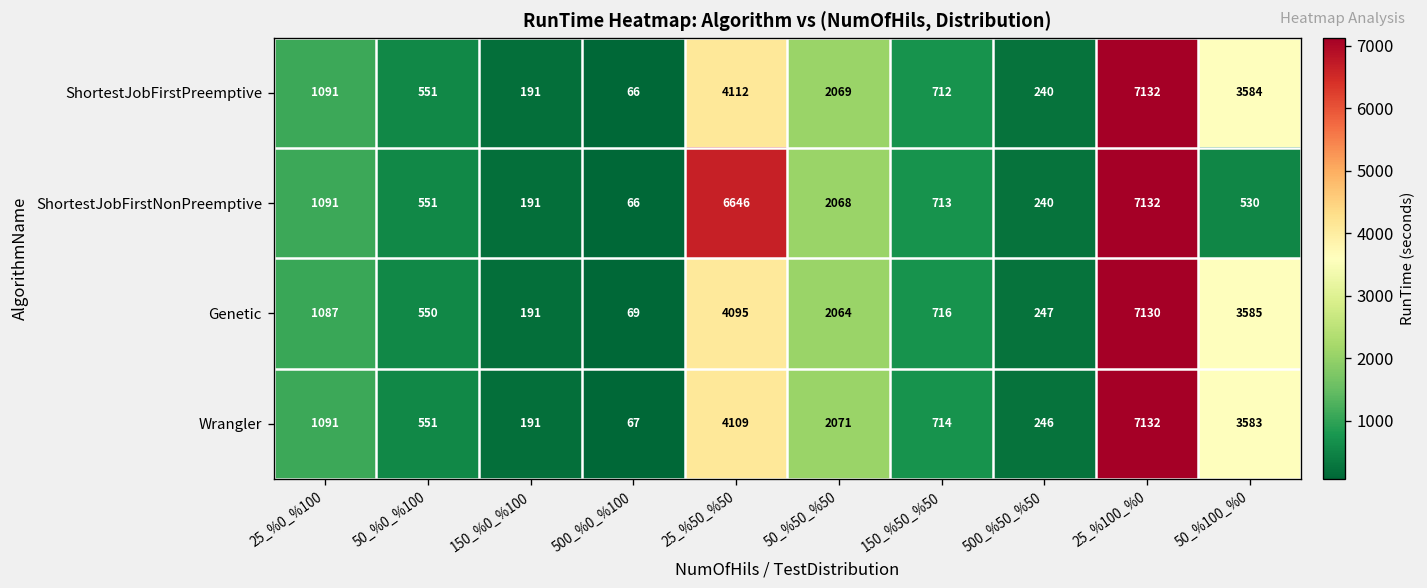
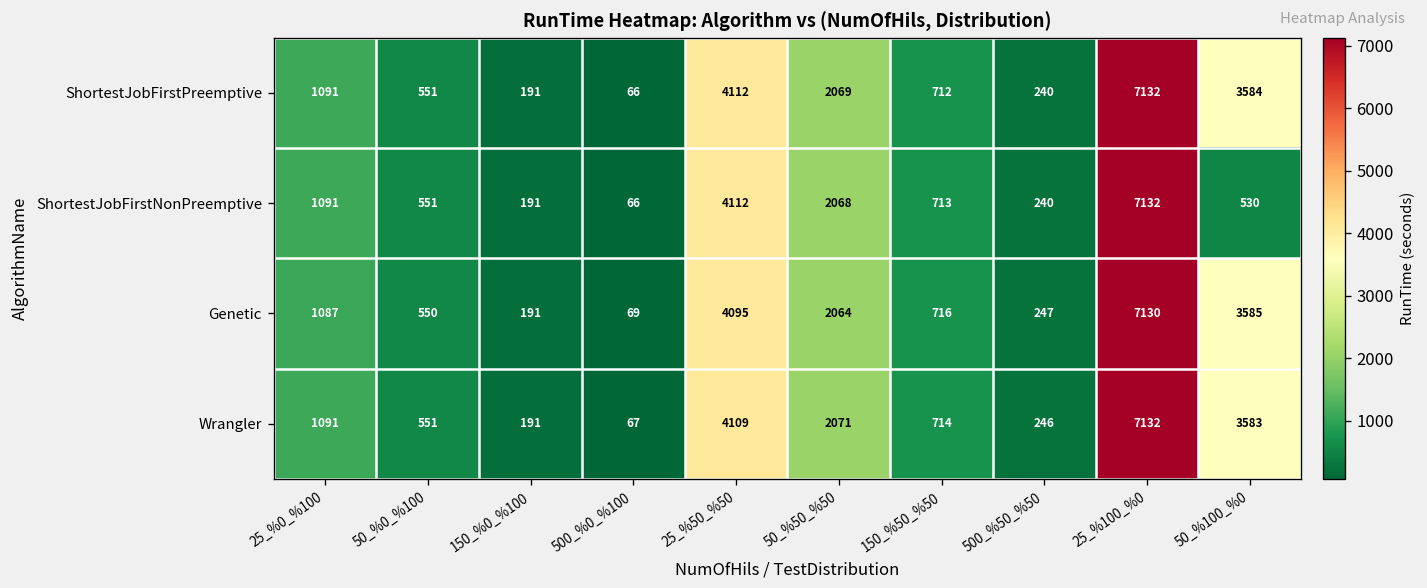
  {
    "ShortestJobFirstPreemptive": {
      "25_%0_%100": 1091,
      "50_%0_%100": 551,
      "150_%0_%100": 191,
      "500_%0_%100": 66,
      "25_%50_%50": 4112,
      "50_%50_%50": 2069,
      "150_%50_%50": 712,
      "500_%50_%50": 240,
      "25_%100_%0": 7132,
      "50_%100_%0": 3584
    },
    "ShortestJobFirstNonPreemptive": {
      "25_%0_%100": 1091,
      "50_%0_%100": 551,
      "150_%0_%100": 191,
      "500_%0_%100": 66,
-     "25_%50_%50": 6646,
+     "25_%50_%50": 4112,
      "50_%50_%50": 2068,
      "150_%50_%50": 713,
      "500_%50_%50": 240,
      "25_%100_%0": 7132,
      "50_%100_%0": 530
    },
    "Genetic": {
      "25_%0_%100": 1087,
      "50_%0_%100": 550,
      "150_%0_%100": 191,
      "500_%0_%100": 69,
      "25_%50_%50": 4095,
      "50_%50_%50": 2064,
      "150_%50_%50": 716,
      "500_%50_%50": 247,
      "25_%100_%0": 7130,
      "50_%100_%0": 3585
    },
    "Wrangler": {
      "25_%0_%100": 1091,
      "50_%0_%100": 551,
      "150_%0_%100": 191,
      "500_%0_%100": 67,
      "25_%50_%50": 4109,
      "50_%50_%50": 2071,
      "150_%50_%50": 714,
      "500_%50_%50": 246,
      "25_%100_%0": 7132,
      "50_%100_%0": 3583
    }
  }
